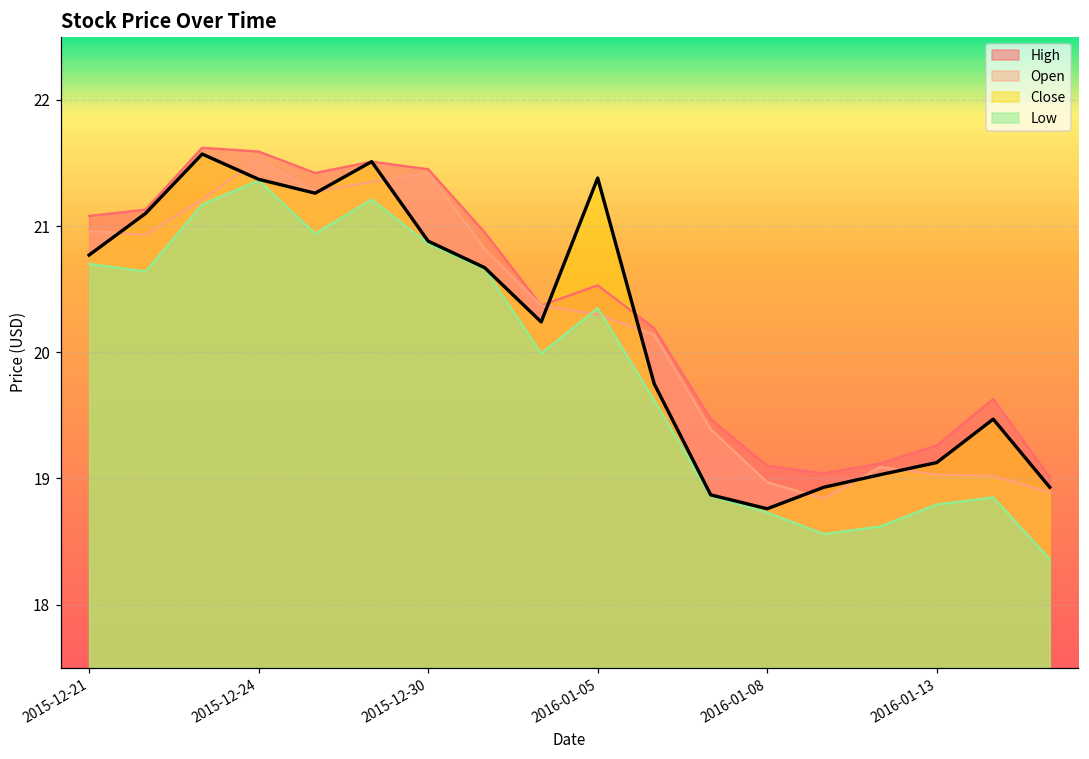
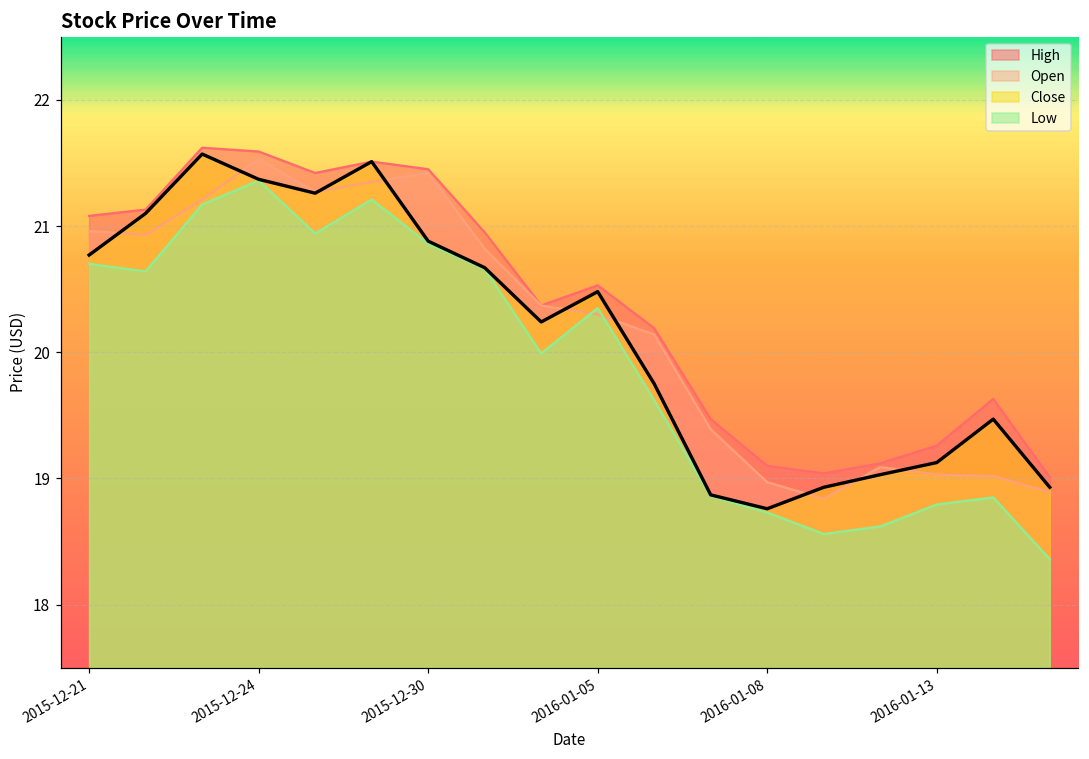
  {
    "Close": {
      "2015-12-21": 20.77,
-     "2016-01-05": 21.38,
+     "2016-01-05": 20.48,
      "2016-01-08": 18.76,
      "2016-01-13": 19.13
    },
    "Low": {
      "2015-12-21": 20.70,
      "2016-01-05": 20.35,
      "2016-01-08": 18.73,
      "2016-01-13": 18.79
    }
  }
